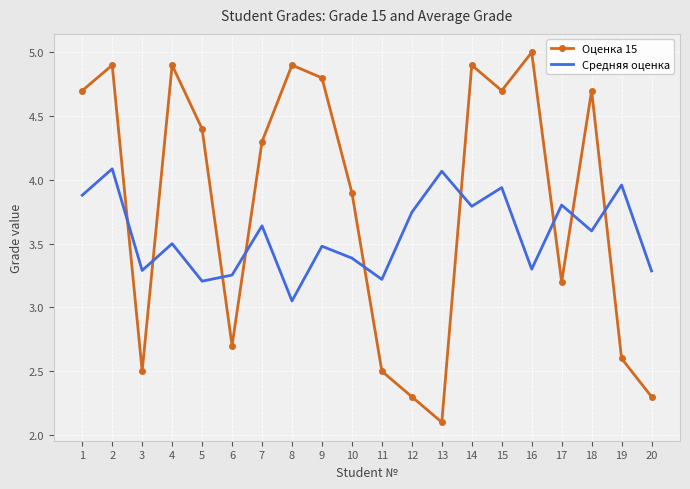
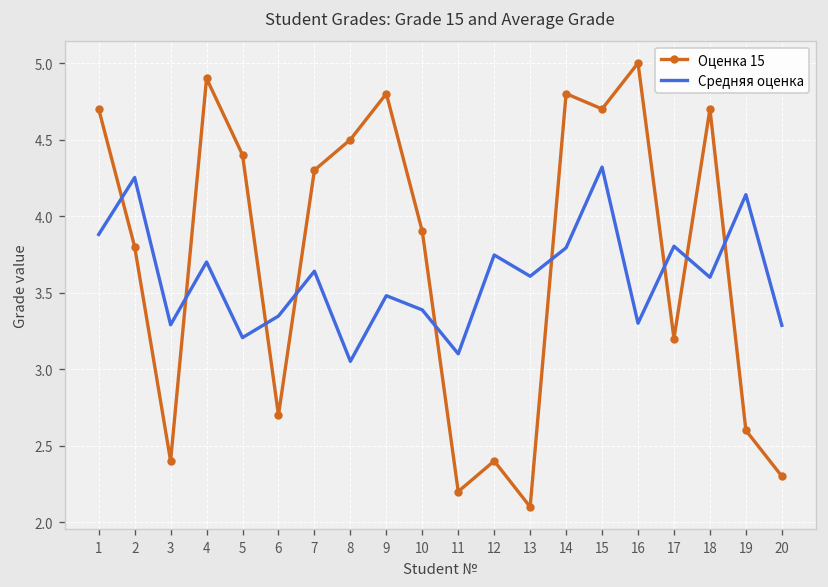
  {
    "Оценка 15": {
      "1": 4.7,
-     "2": 4.9,
-     "3": 2.5,
+     "2": 3.8,
+     "3": 2.4,
      "4": 4.9,
      "5": 4.4,
      "6": 2.7,
      "7": 4.3,
-     "8": 4.9,
+     "8": 4.5,
      "9": 4.8,
      "10": 3.9,
-     "11": 2.5,
-     "12": 2.3,
+     "11": 2.2,
+     "12": 2.4,
      "13": 2.1,
-     "14": 4.9,
+     "14": 4.8,
      "15": 4.7,
      "16": 5.0,
      "17": 3.2,
      "18": 4.7,
      "19": 2.6,
      "20": 2.3
    },
    "Средняя оценка": {
      "1": 3.88,
-     "2": 4.09,
+     "2": 4.25,
      "3": 3.29,
-     "4": 3.5,
+     "4": 3.7,
      "5": 3.21,
-     "6": 3.25,
+     "6": 3.35,
      "7": 3.64,
      "8": 3.05,
      "9": 3.48,
      "10": 3.39,
-     "11": 3.22,
+     "11": 3.10,
      "12": 3.75,
-     "13": 4.07,
+     "13": 3.61,
      "14": 3.79,
-     "15": 3.94,
+     "15": 4.32,
      "16": 3.30,
      "17": 3.80,
      "18": 3.60,
-     "19": 3.96,
+     "19": 4.14,
      "20": 3.29
    }
  }
